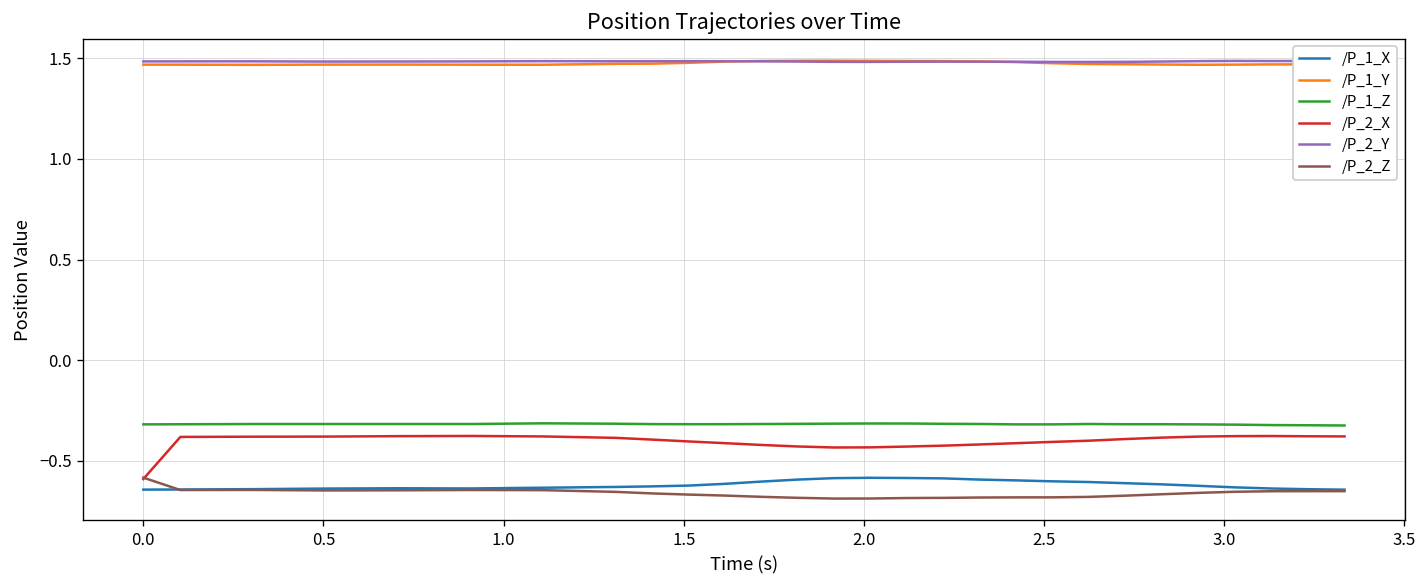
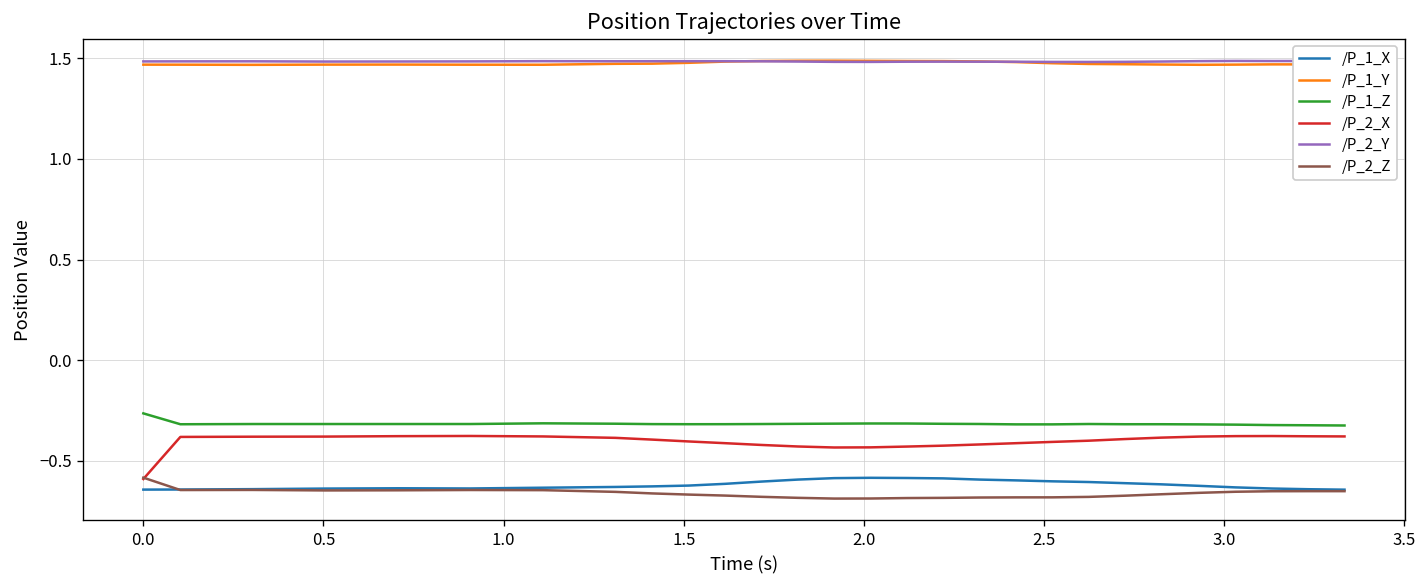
  {
    "/P_1_X": {
      "0.0": -0.64
    },
    "/P_1_Y": {
      "0.0": 1.47
    },
    "/P_1_Z": {
-     "0.0": -0.32
+     "0.0": -0.26
    },
    "/P_2_Y": {
      "0.0": 1.48
    }
  }
